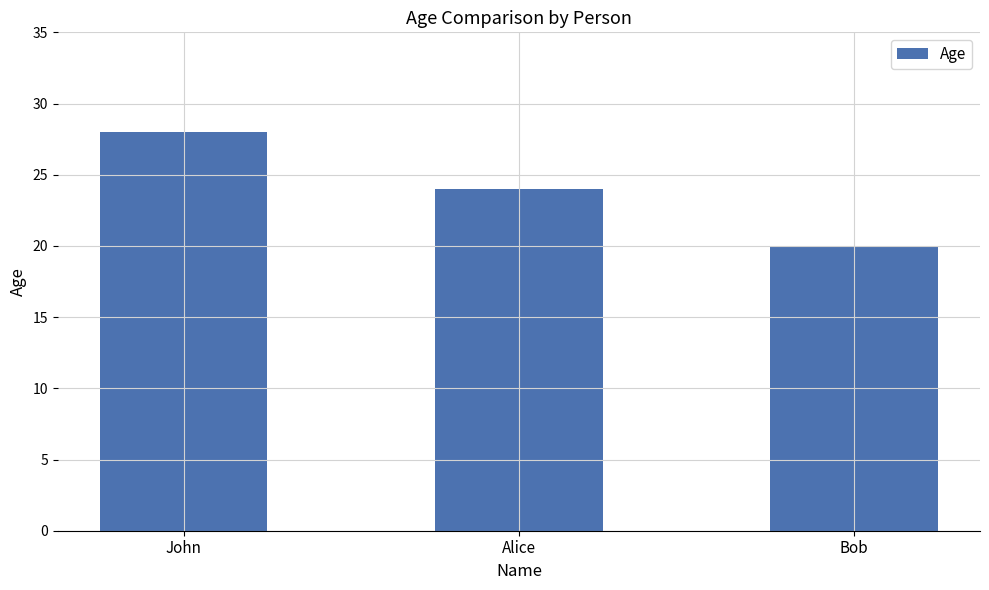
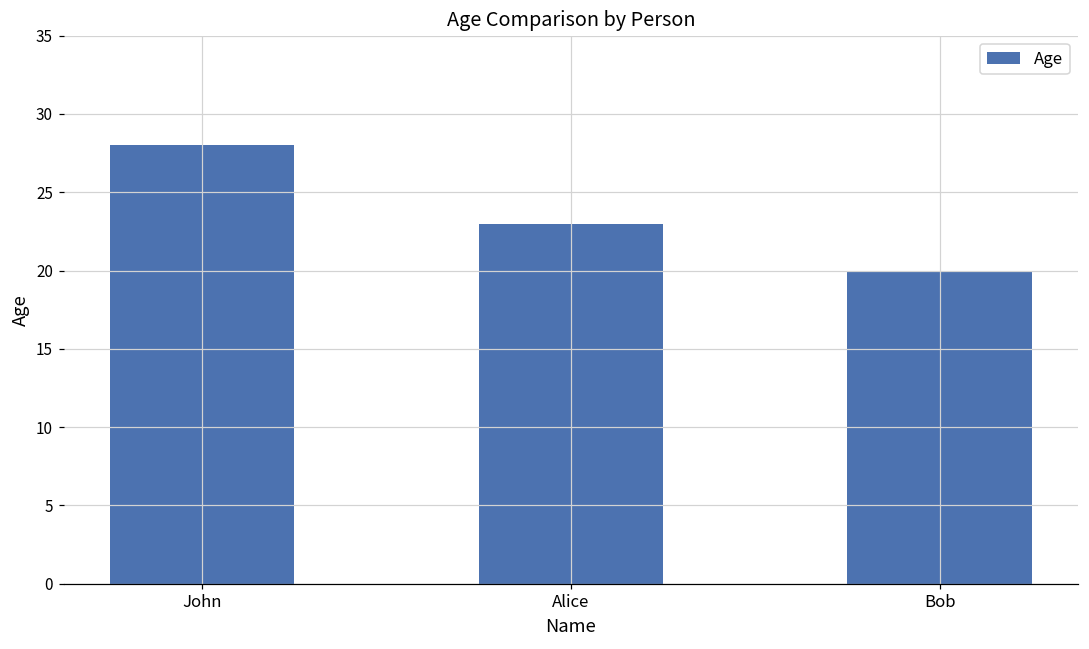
  {
    "John": 28,
-   "Alice": 24,
+   "Alice": 23,
    "Bob": 20
  }
